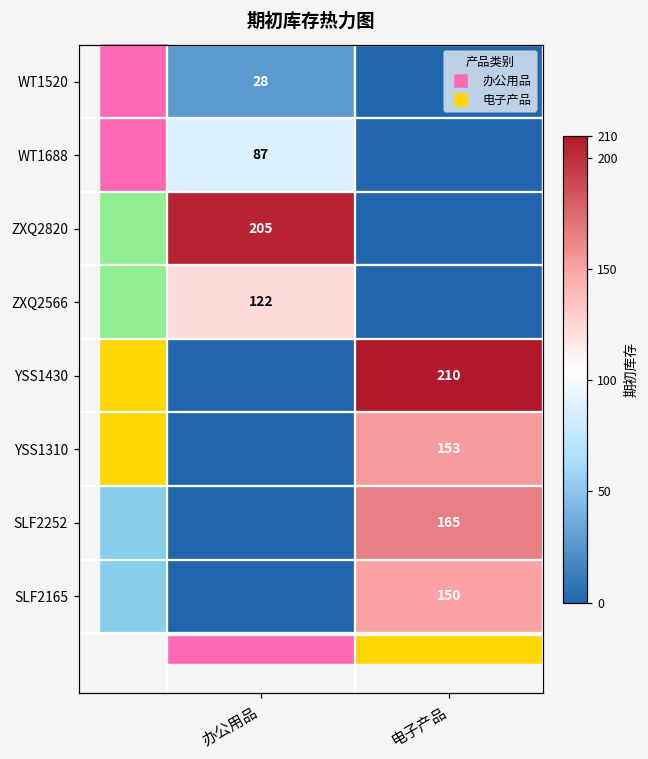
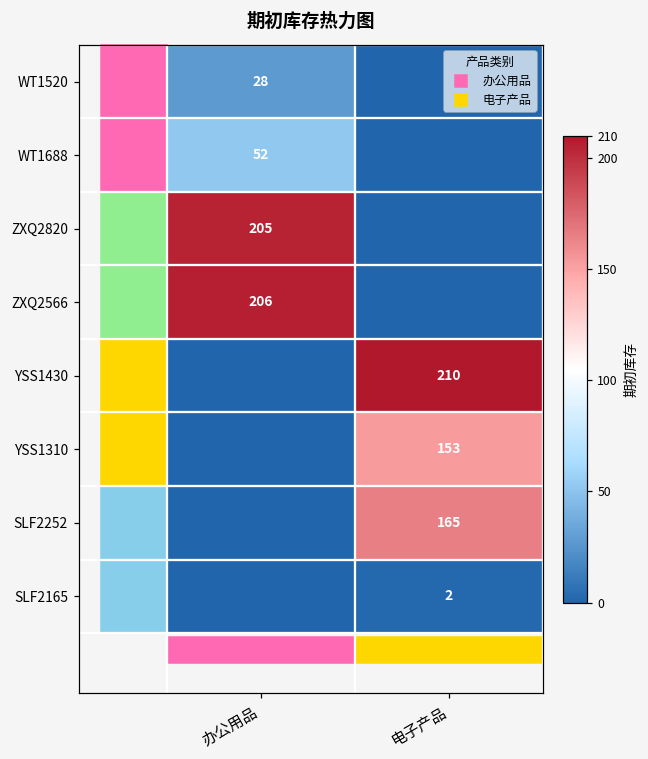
  {
    "WT1520": {
      "办公用品": 28
    },
    "WT1688": {
-     "办公用品": 87
+     "办公用品": 52
    },
    "ZXQ2820": {
      "办公用品": 205
    },
    "ZXQ2566": {
-     "办公用品": 122
+     "办公用品": 206
    },
    "YSS1430": {
      "电子产品": 210
    },
    "YSS1310": {
      "电子产品": 153
    },
    "SLF2252": {
      "电子产品": 165
    },
    "SLF2165": {
-     "电子产品": 150
+     "电子产品": 2
    }
  }
